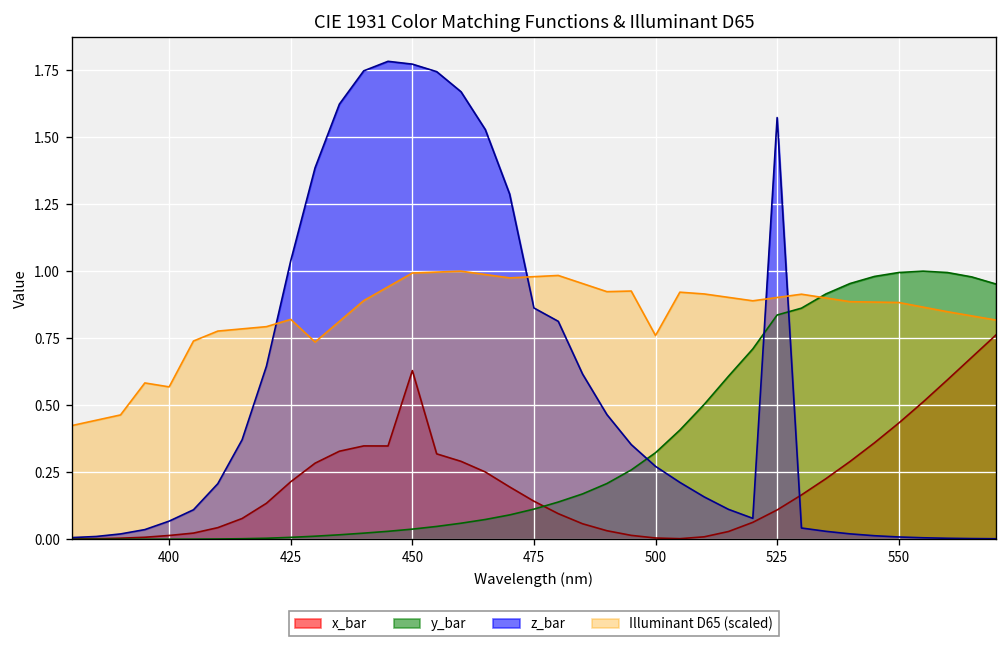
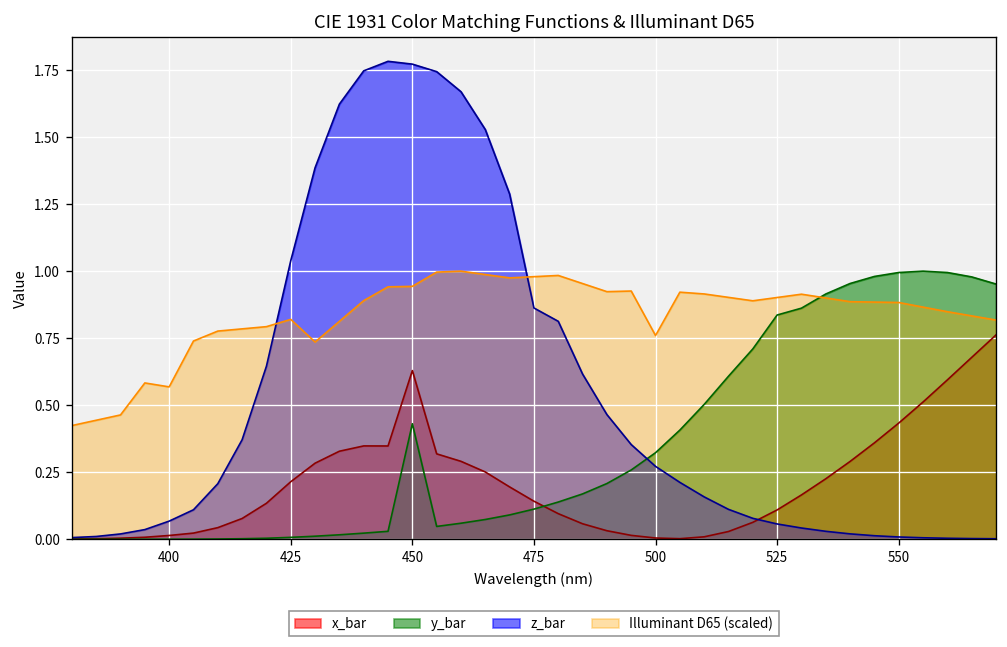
  {
    "x_bar": {
      "400": 0.01,
      "425": 0.21,
      "450": 0.63,
      "475": 0.14,
      "500": 0.00,
      "525": 0.11,
      "550": 0.43
    },
    "y_bar": {
      "400": 0.00,
      "425": 0.01,
-     "450": 0.04,
+     "450": 0.43,
      "475": 0.11,
      "500": 0.32,
      "525": 0.84,
      "550": 0.99
    },
    "z_bar": {
      "400": 0.07,
      "425": 1.04,
      "450": 1.77,
      "475": 0.86,
      "500": 0.27,
-     "525": 1.57,
+     "525": 0.06,
      "550": 0.01
    },
    "Illuminant D65 (scaled)": {
      "400": 0.57,
      "425": 0.82,
-     "450": 0.99,
+     "450": 0.94,
      "475": 0.98,
      "500": 0.76,
      "525": 0.90,
      "550": 0.88
    }
  }
